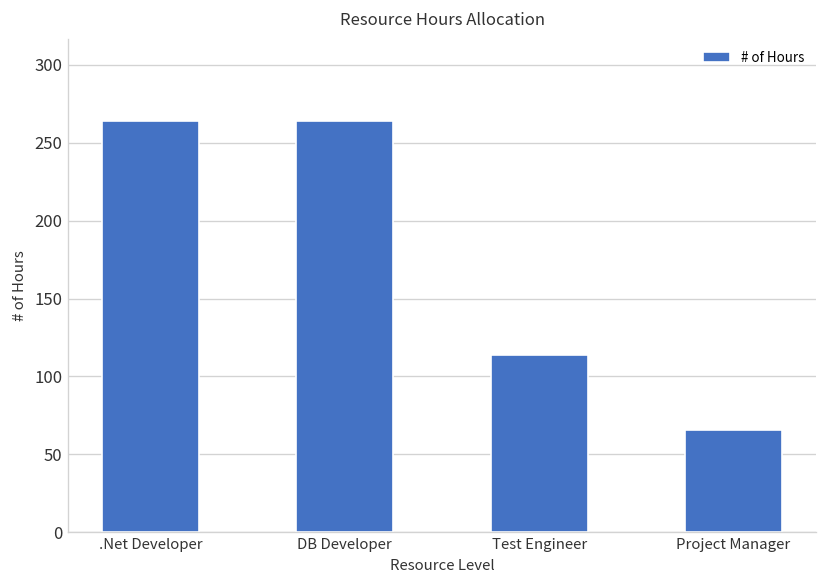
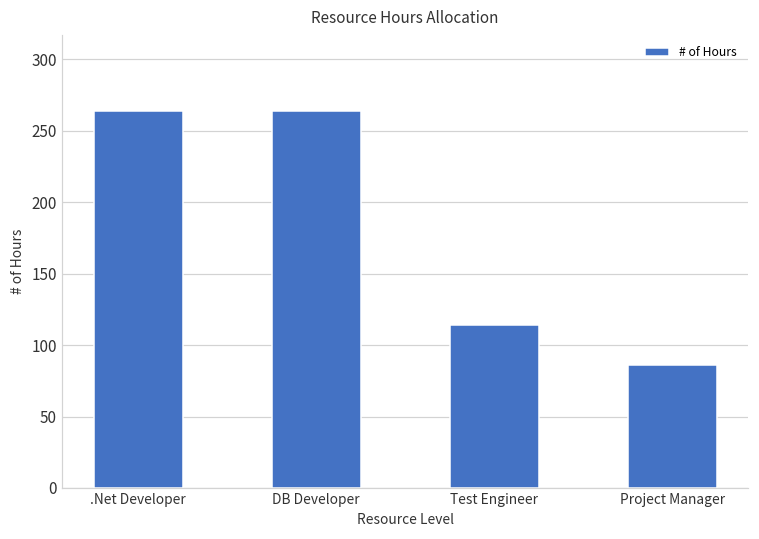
  {
    ".Net Developer": 264,
    "DB Developer": 264,
    "Test Engineer": 114,
-   "Project Manager": 66
+   "Project Manager": 86
  }
